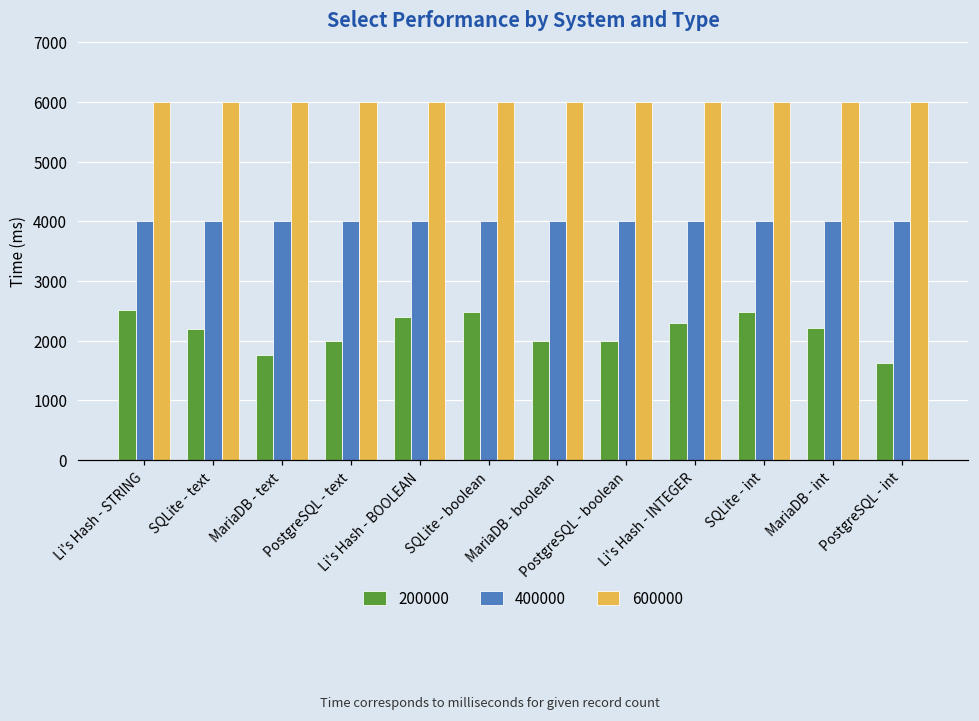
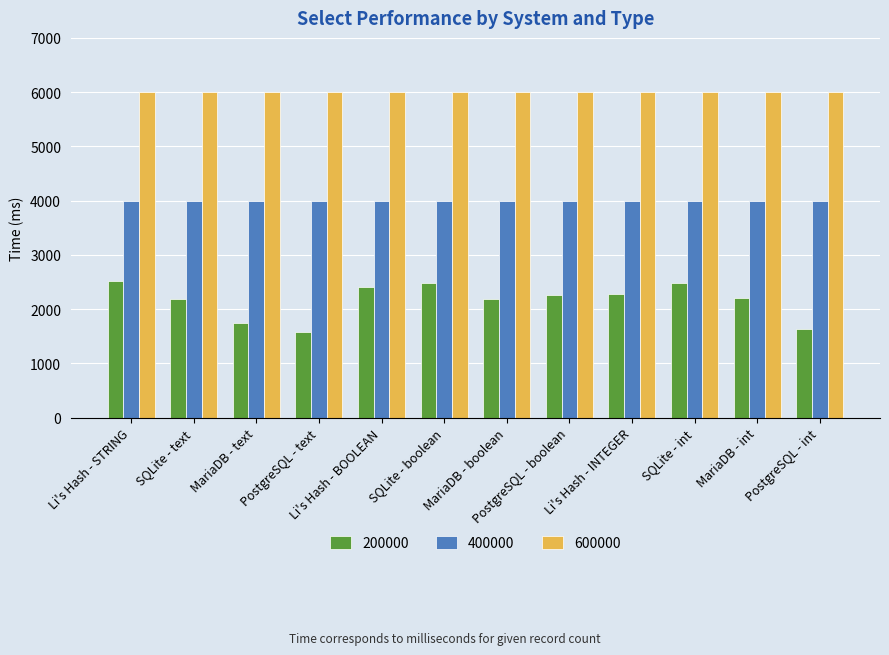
  {
    "200000": {
      "Li's Hash - STRING": 2500,
      "SQLite - text": 2200,
      "MariaDB - text": 1800,
-     "PostgreSQL - text": 2000,
+     "PostgreSQL - text": 1600,
      "Li's Hash - BOOLEAN": 2400,
      "SQLite - boolean": 2500,
-     "MariaDB - boolean": 2000,
-     "PostgreSQL - boolean": 2000,
+     "MariaDB - boolean": 2200,
+     "PostgreSQL - boolean": 2300,
      "Li's Hash - INTEGER": 2300,
      "SQLite - int": 2500,
      "MariaDB - int": 2200,
      "PostgreSQL - int": 1600
    },
    "400000": {
      "Li's Hash - STRING": 4000,
      "SQLite - text": 4000,
      "MariaDB - text": 4000,
      "PostgreSQL - text": 4000,
      "Li's Hash - BOOLEAN": 4000,
      "SQLite - boolean": 4000,
      "MariaDB - boolean": 4000,
      "PostgreSQL - boolean": 4000,
      "Li's Hash - INTEGER": 4000,
      "SQLite - int": 4000,
      "MariaDB - int": 4000,
      "PostgreSQL - int": 4000
    },
    "600000": {
      "Li's Hash - STRING": 6000,
      "SQLite - text": 6000,
      "MariaDB - text": 6000,
      "PostgreSQL - text": 6000,
      "Li's Hash - BOOLEAN": 6000,
      "SQLite - boolean": 6000,
      "MariaDB - boolean": 6000,
      "PostgreSQL - boolean": 6000,
      "Li's Hash - INTEGER": 6000,
      "SQLite - int": 6000,
      "MariaDB - int": 6000,
      "PostgreSQL - int": 6000
    }
  }
